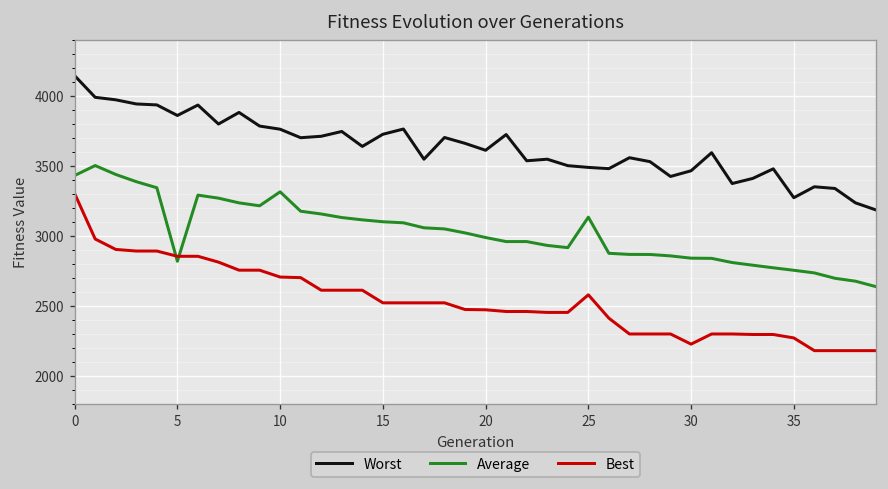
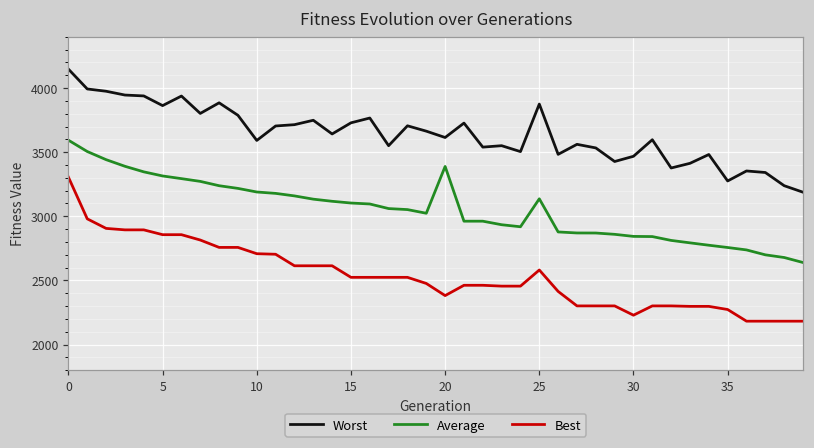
  {
    "Worst": {
      "0": 4150,
      "5": 3860,
-     "10": 3770,
+     "10": 3590,
      "15": 3730,
      "20": 3610,
-     "25": 3490,
+     "25": 3880,
      "30": 3470,
      "35": 3280
    },
    "Average": {
-     "0": 3430,
-     "5": 2820,
-     "10": 3320,
+     "0": 3590,
+     "5": 3310,
+     "10": 3190,
      "15": 3100,
-     "20": 2990,
+     "20": 3390,
      "25": 3140,
      "30": 2840,
      "35": 2760
    },
    "Best": {
      "0": 3300,
      "5": 2860,
      "10": 2710,
      "15": 2520,
-     "20": 2470,
+     "20": 2380,
      "25": 2580,
      "30": 2230,
      "35": 2270
    }
  }
